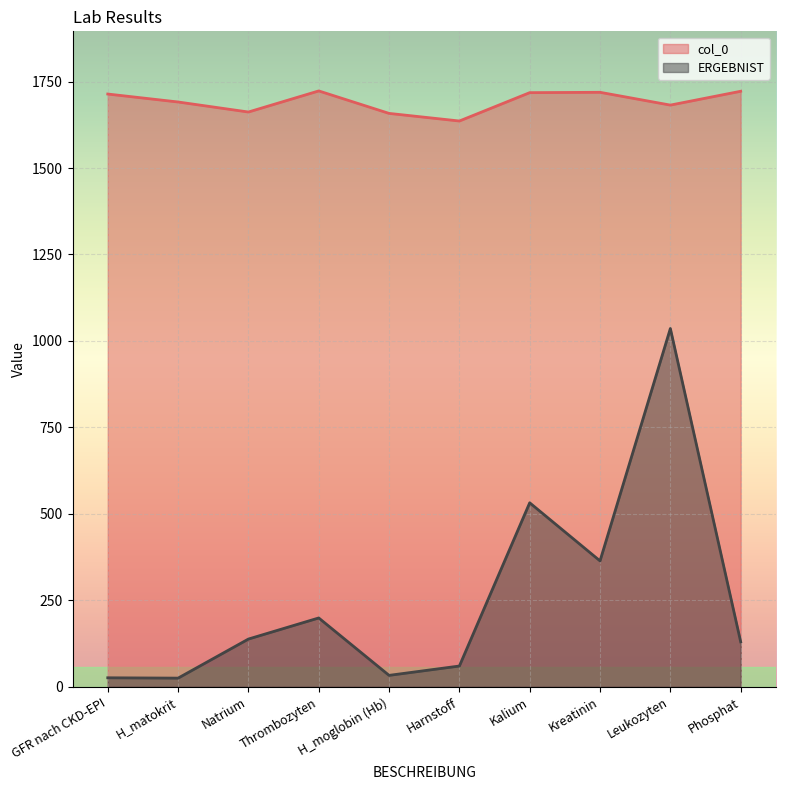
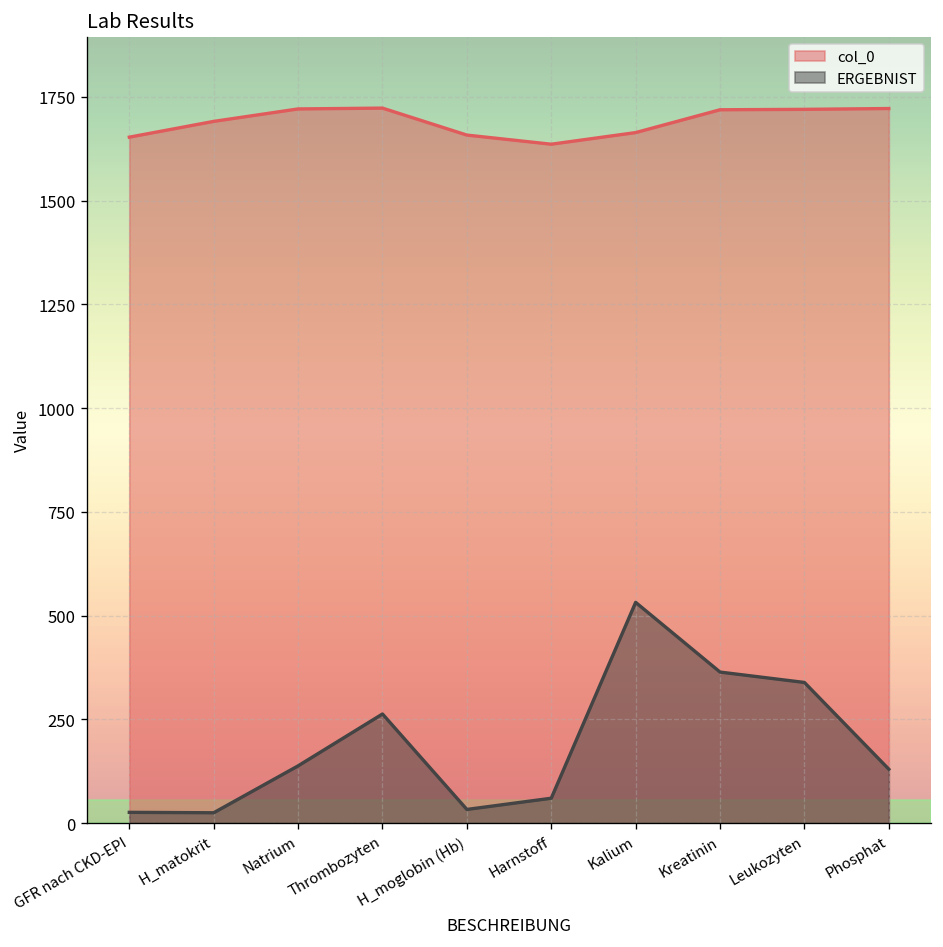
  {
    "col_0": {
-     "GFR nach CKD-EPI": 1710,
+     "GFR nach CKD-EPI": 1650,
      "H_matokrit": 1690,
-     "Natrium": 1660,
+     "Natrium": 1720,
      "Thrombozyten": 1720,
      "H_moglobin (Hb)": 1660,
      "Harnstoff": 1640,
-     "Kalium": 1720,
+     "Kalium": 1660,
      "Kreatinin": 1720,
-     "Leukozyten": 1680,
+     "Leukozyten": 1720,
      "Phosphat": 1720
    },
    "ERGEBNIST": {
      "Natrium": 140,
-     "Thrombozyten": 200,
+     "Thrombozyten": 260,
      "Harnstoff": 60,
      "Kalium": 530,
      "Kreatinin": 360,
-     "Leukozyten": 1040,
+     "Leukozyten": 340,
      "Phosphat": 130
    }
  }
